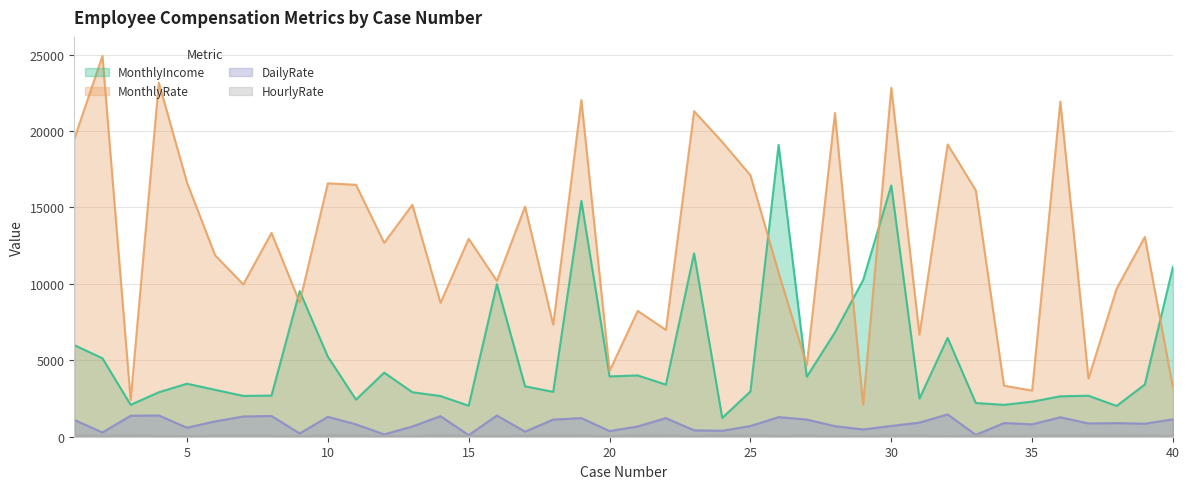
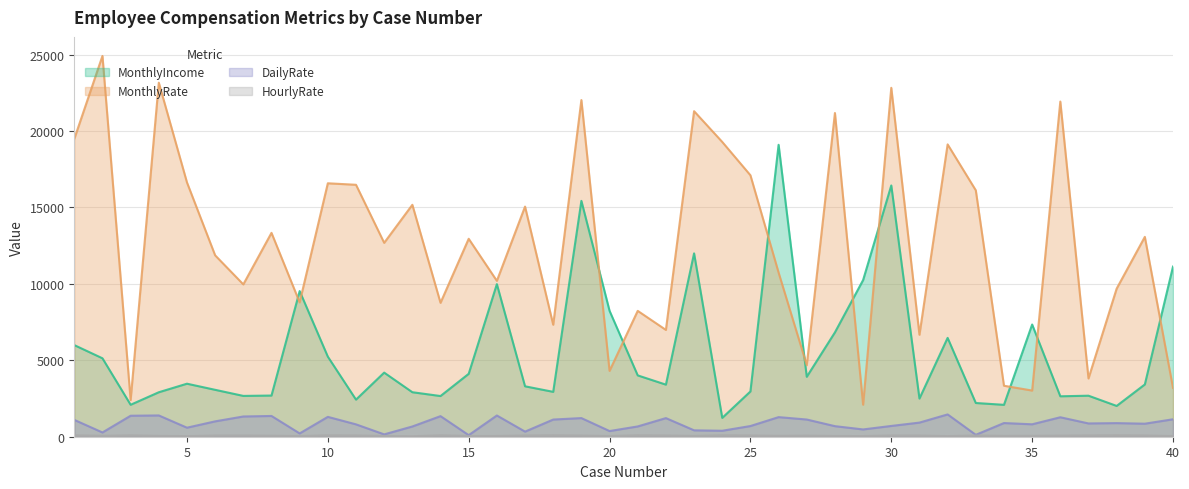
  {
    "MonthlyIncome": {
      "5": 3500,
      "10": 5200,
-     "15": 2000,
-     "20": 3900,
+     "15": 4100,
+     "20": 8200,
      "25": 3000,
      "30": 16400,
-     "35": 2300,
+     "35": 7300,
      "40": 11100
    }
  }
